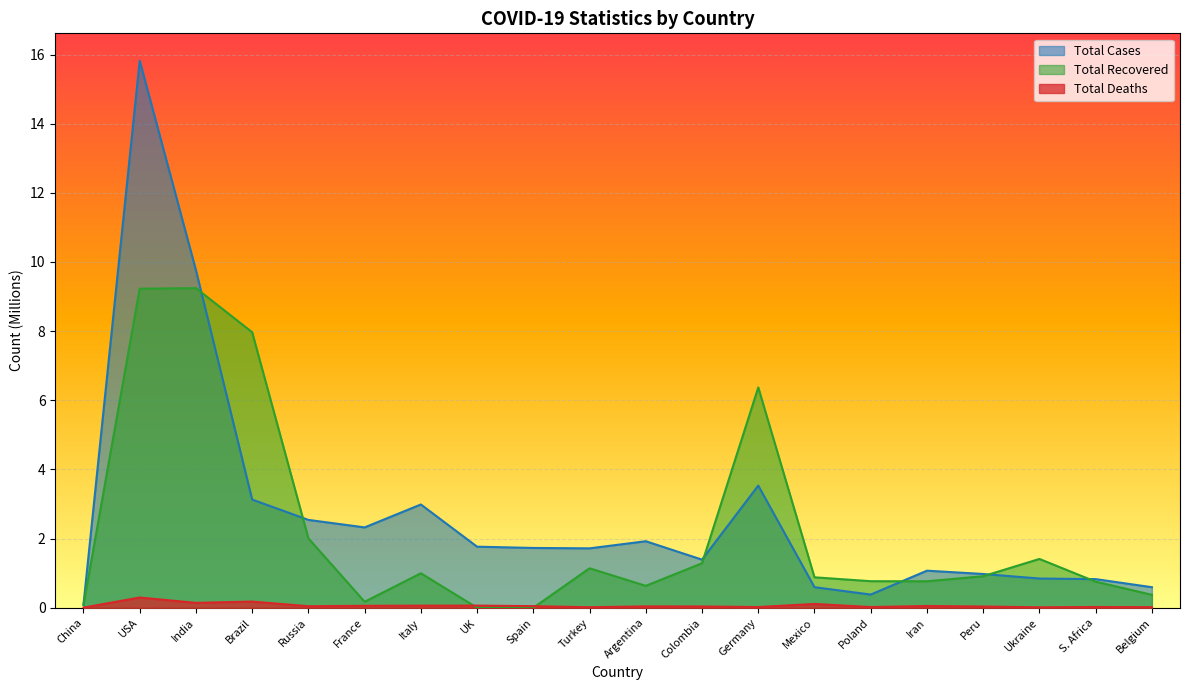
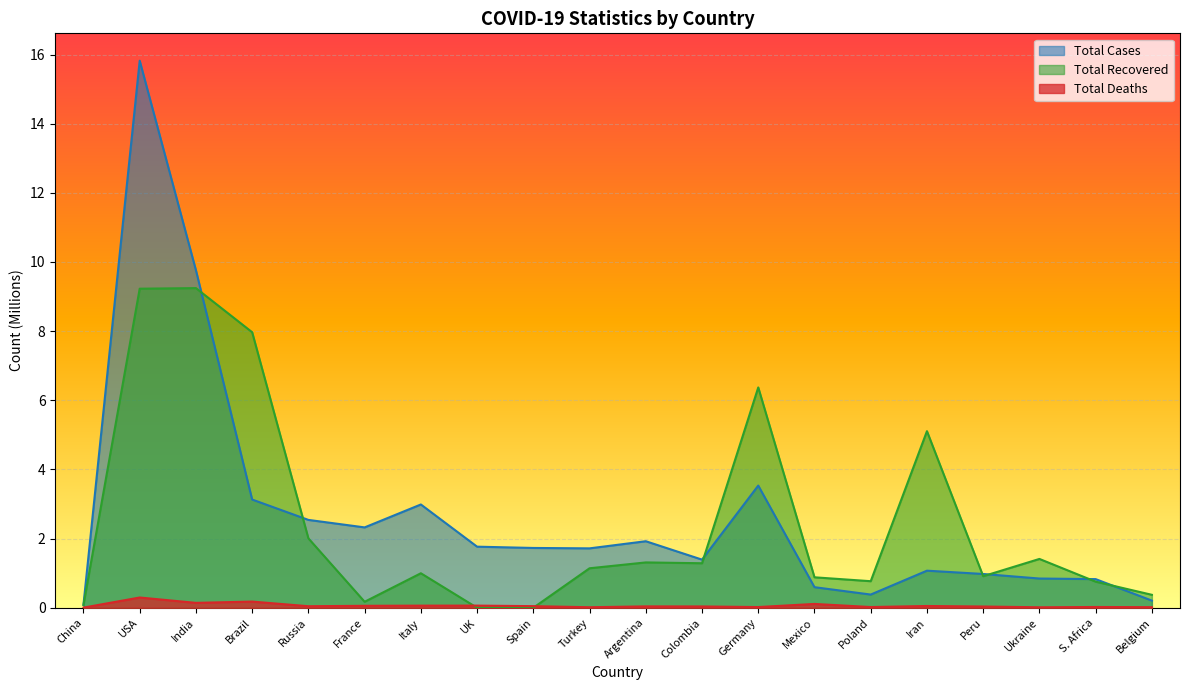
  {
    "Total Cases": {
      "USA": 15.8,
      "India": 9.8,
      "Brazil": 3.1,
      "Russia": 2.5,
      "France": 2.3,
      "Italy": 3.0,
      "UK": 1.8,
      "Spain": 1.7,
      "Turkey": 1.7,
      "Argentina": 1.9,
      "Colombia": 1.4,
      "Germany": 3.5,
      "Mexico": 0.6,
      "Poland": 0.4,
      "Iran": 1.1,
      "Ukraine": 0.8,
      "S. Africa": 0.8,
-     "Belgium": 0.6
+     "Belgium": 0.2
    },
    "Total Recovered": {
      "USA": 9.2,
      "India": 9.2,
      "Brazil": 8.0,
      "Russia": 2.0,
      "France": 0.2,
      "Italy": 1.0,
      "Turkey": 1.1,
-     "Argentina": 0.6,
+     "Argentina": 1.3,
      "Colombia": 1.3,
      "Germany": 6.4,
      "Mexico": 0.9,
      "Poland": 0.8,
-     "Iran": 0.8,
+     "Iran": 5.1,
      "Ukraine": 1.4,
      "S. Africa": 0.8,
      "Belgium": 0.4
    },
    "Total Deaths": {
      "China": 0.0,
      "USA": 0.3,
      "India": 0.1,
      "Brazil": 0.2,
      "Russia": 0.0,
      "France": 0.1,
      "Italy": 0.1,
      "Turkey": 0.0,
      "Argentina": 0.0,
      "Colombia": 0.0,
      "Germany": 0.0,
      "Mexico": 0.1,
      "Poland": 0.0,
      "Iran": 0.1,
      "Peru": 0.0,
      "Ukraine": 0.0,
      "S. Africa": 0.0,
      "Belgium": 0.0
    }
  }
